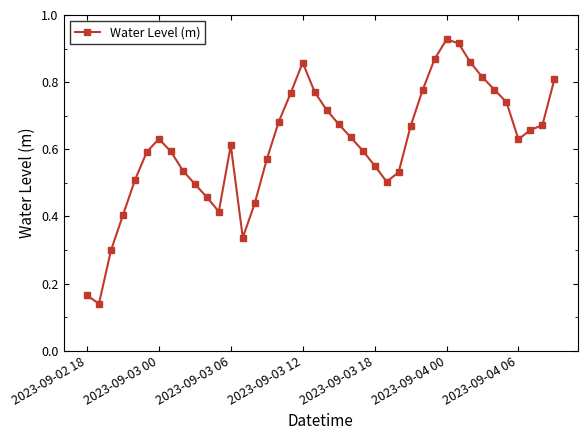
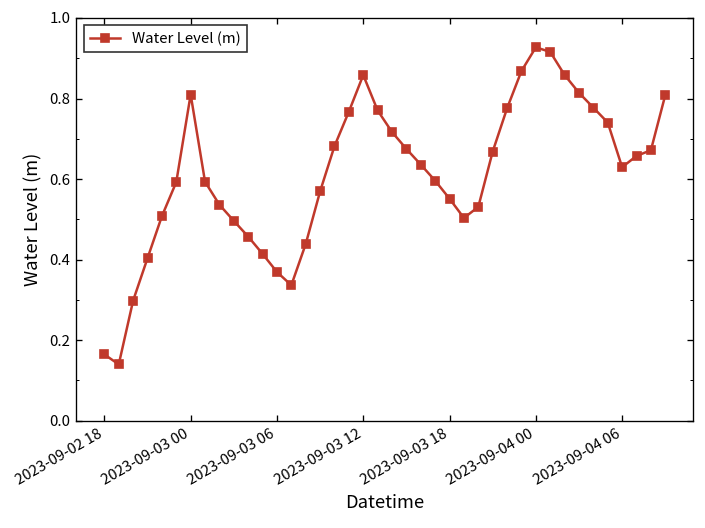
  {
    "2023-09-02 18": 0.16,
-   "2023-09-03 00": 0.63,
-   "2023-09-03 06": 0.61,
+   "2023-09-03 00": 0.81,
+   "2023-09-03 06": 0.37,
    "2023-09-03 12": 0.86,
    "2023-09-03 18": 0.55,
    "2023-09-04 00": 0.93,
    "2023-09-04 06": 0.63
  }
